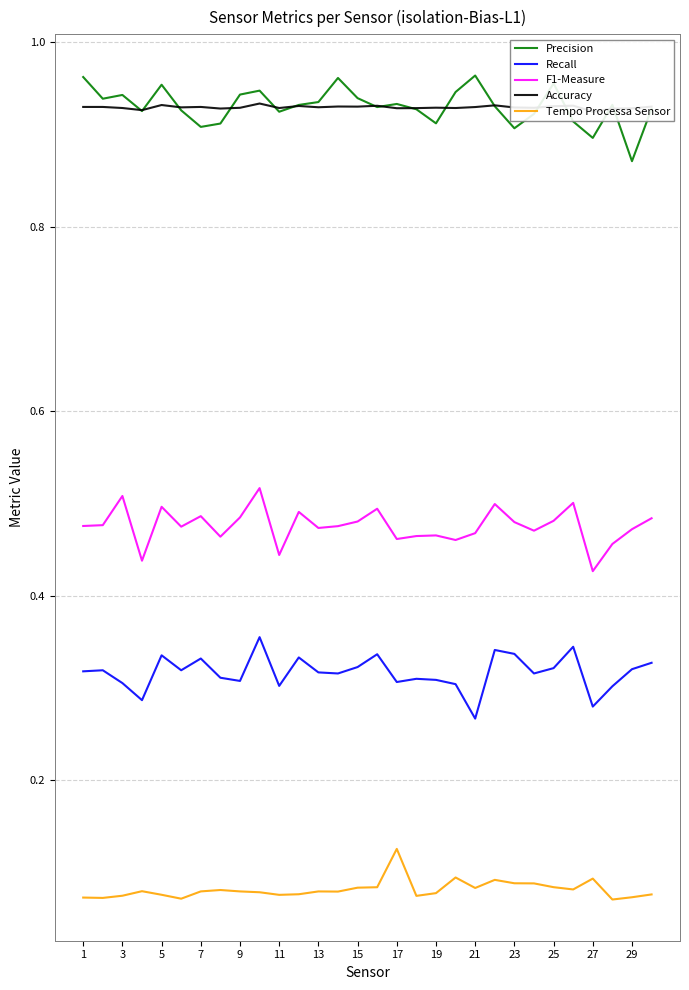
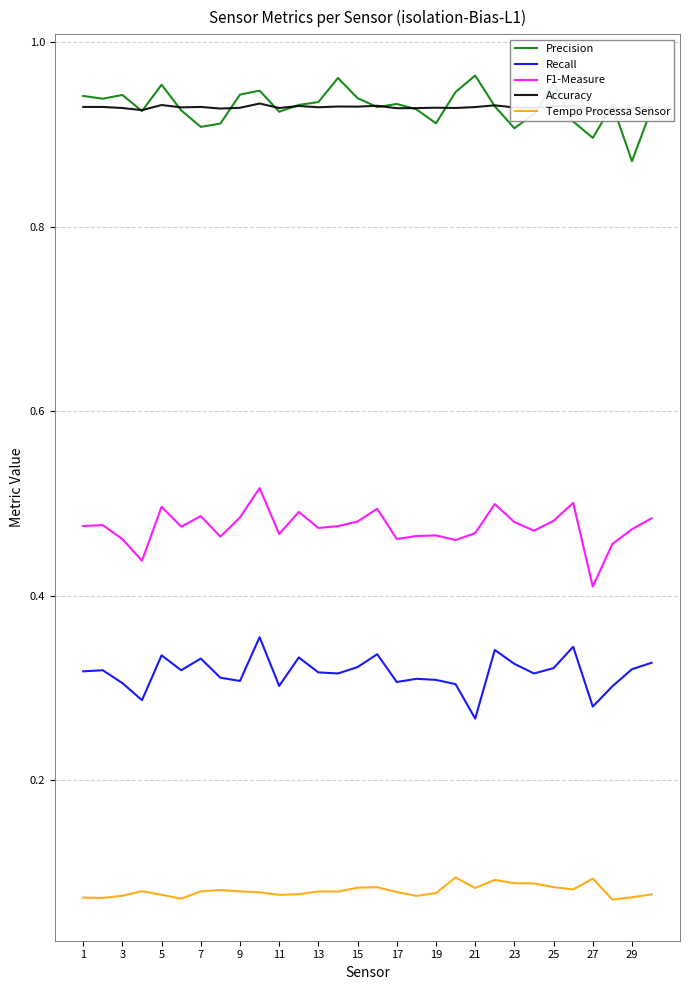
  {
    "Precision": {
-     "1": 0.96,
+     "1": 0.94,
      "3": 0.94,
      "5": 0.95,
      "7": 0.91,
      "9": 0.94,
      "11": 0.92,
      "13": 0.94,
      "15": 0.94,
      "17": 0.93,
      "19": 0.91,
      "21": 0.96,
      "23": 0.91,
      "27": 0.90,
      "29": 0.87
    },
    "Recall": {
      "1": 0.32,
      "3": 0.31,
      "5": 0.34,
      "7": 0.33,
      "9": 0.31,
      "11": 0.30,
      "13": 0.32,
      "15": 0.32,
      "17": 0.31,
      "19": 0.31,
      "21": 0.27,
-     "23": 0.34,
+     "23": 0.33,
      "25": 0.32,
      "27": 0.28,
      "29": 0.32
    },
    "F1-Measure": {
      "1": 0.48,
-     "3": 0.51,
+     "3": 0.46,
      "5": 0.50,
      "7": 0.49,
      "9": 0.49,
-     "11": 0.44,
+     "11": 0.47,
      "13": 0.47,
      "15": 0.48,
      "17": 0.46,
      "19": 0.47,
      "21": 0.47,
      "23": 0.48,
      "25": 0.48,
-     "27": 0.43,
+     "27": 0.41,
      "29": 0.47
    },
    "Accuracy": {
      "1": 0.93,
      "3": 0.93,
      "5": 0.93,
      "7": 0.93,
      "9": 0.93,
      "11": 0.93,
      "13": 0.93,
      "15": 0.93,
      "17": 0.93,
      "19": 0.93,
      "21": 0.93
    },
    "Tempo Processa Sensor": {
      "1": 0.07,
      "3": 0.08,
      "5": 0.08,
      "7": 0.08,
      "9": 0.08,
      "11": 0.08,
      "13": 0.08,
      "15": 0.08,
-     "17": 0.13,
+     "17": 0.08,
      "19": 0.08,
      "21": 0.08,
      "23": 0.09,
      "25": 0.08,
      "27": 0.09,
      "29": 0.07
    }
  }
